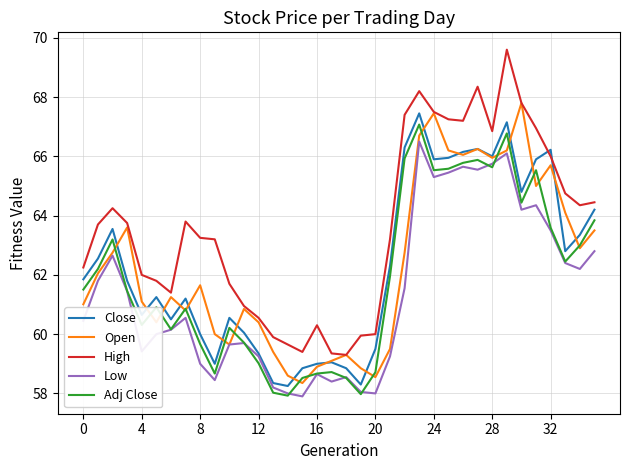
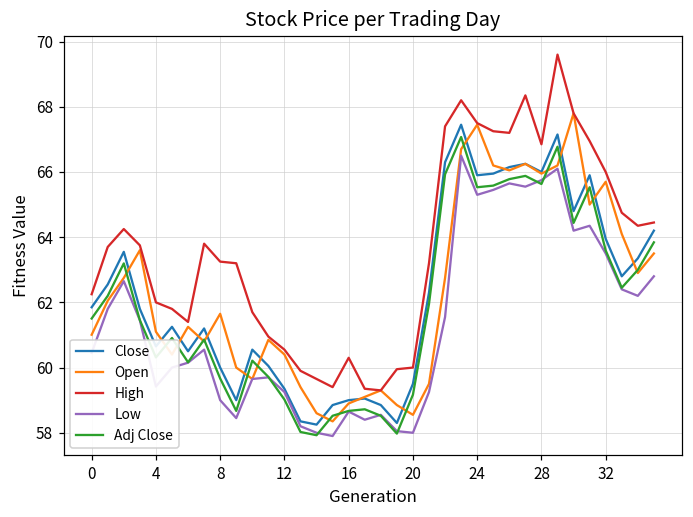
  {
    "Close": {
      "0": 61.8,
      "8": 60.0,
      "12": 59.3,
      "16": 59.0,
      "20": 59.5,
      "24": 65.9,
-     "32": 66.2
+     "32": 64.0
    },
    "Open": {
      "0": 61.0,
      "4": 61.1,
      "8": 61.7,
      "12": 60.4,
      "16": 58.9,
      "20": 58.5,
      "32": 65.7
    },
    "High": {
      "0": 62.3,
      "4": 62.0,
      "8": 63.3,
      "12": 60.5,
      "16": 60.3,
      "20": 60.0,
      "28": 66.8,
      "32": 66.0
    },
    "Low": {
      "8": 59.0,
      "12": 59.3,
      "20": 58.0,
      "24": 65.3,
      "28": 65.8,
      "32": 63.5
    },
    "Adj Close": {
      "0": 61.5,
      "8": 59.7,
      "12": 59.0,
-     "20": 58.7,
+     "20": 59.2,
      "24": 65.5,
      "28": 65.6,
      "32": 63.6
    }
  }
